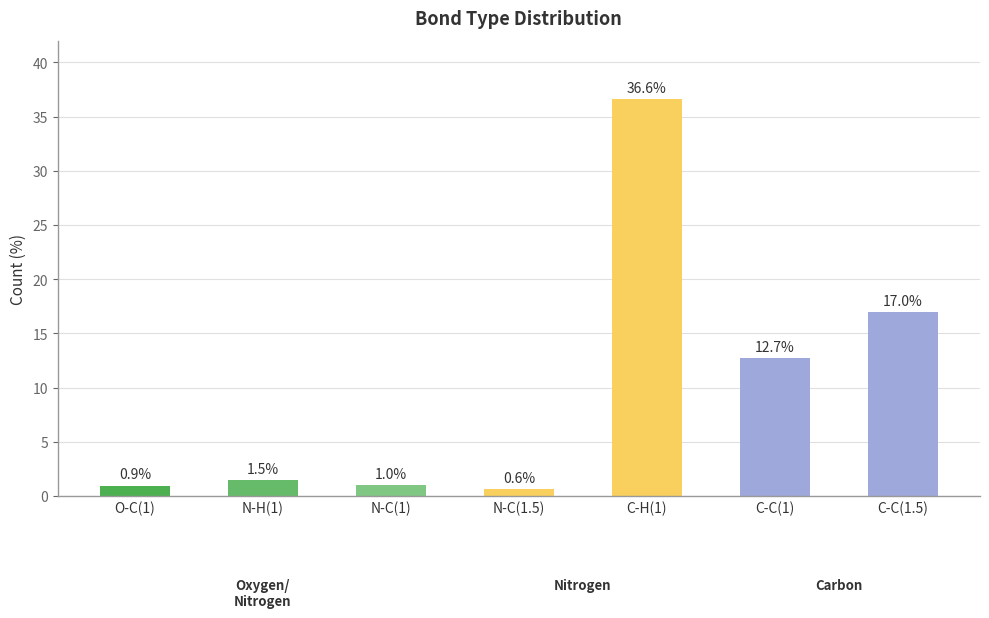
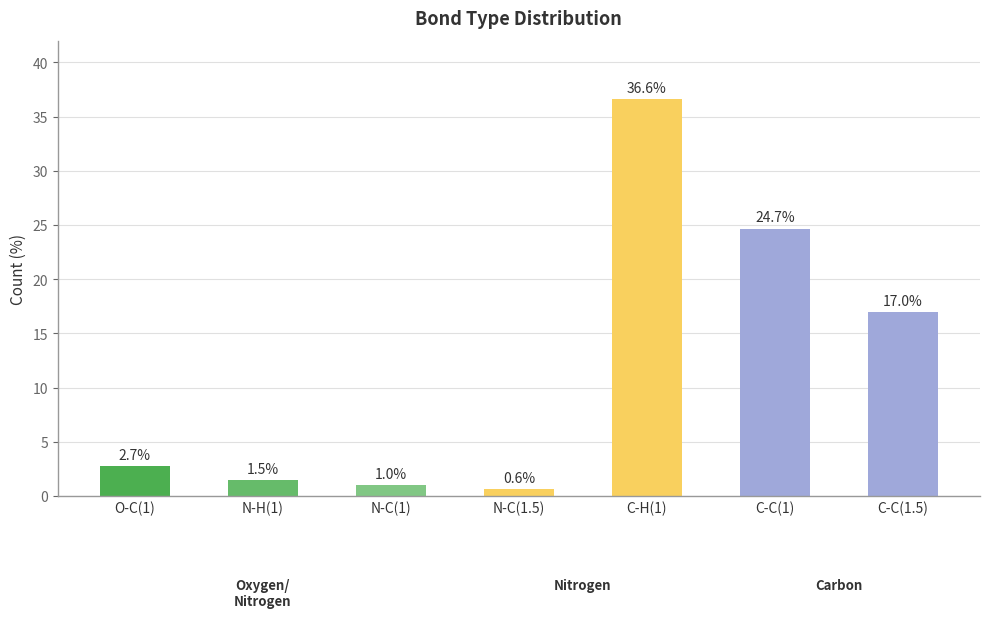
  {
-   "O-C(1)": "0.9%",
+   "O-C(1)": "2.7%",
    "N-H(1)": "1.5%",
    "N-C(1)": "1.0%",
    "N-C(1.5)": "0.6%",
    "C-H(1)": "36.6%",
-   "C-C(1)": "12.7%",
+   "C-C(1)": "24.7%",
    "C-C(1.5)": "17.0%"
  }
